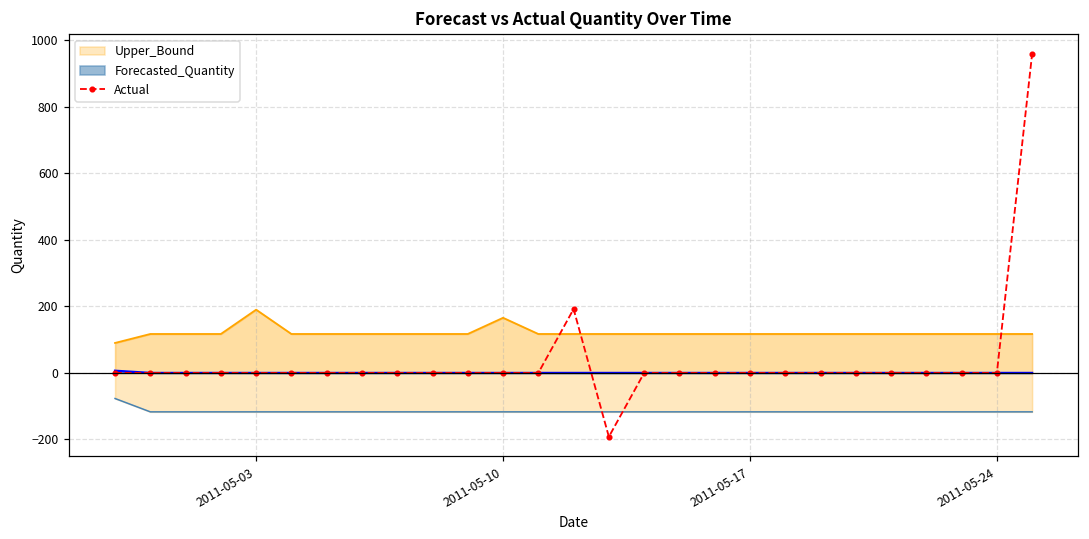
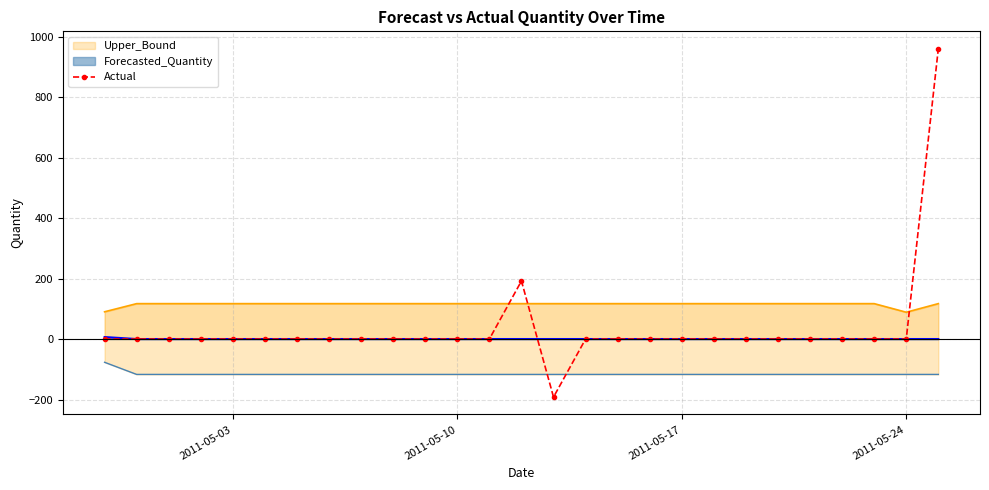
  {
    "Upper_Bound": {
-     "2011-05-03": 190,
-     "2011-05-10": 170,
+     "2011-05-03": 120,
+     "2011-05-10": 120,
      "2011-05-17": 120,
-     "2011-05-24": 120
+     "2011-05-24": 90
    }
  }
